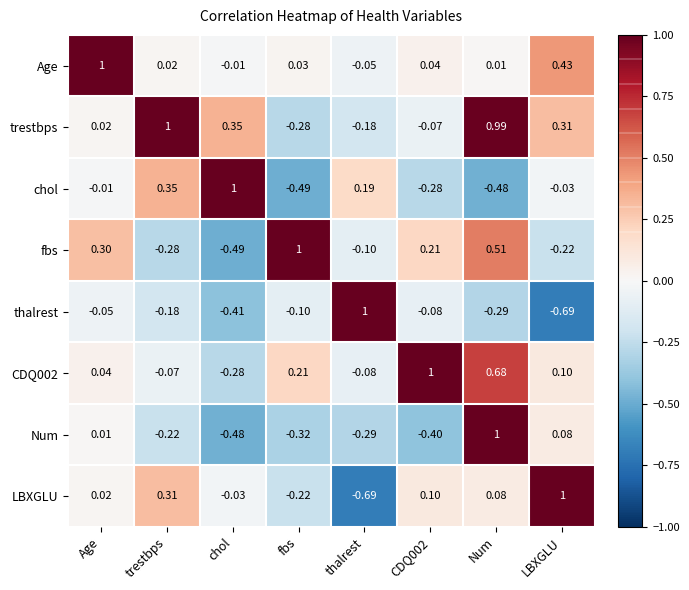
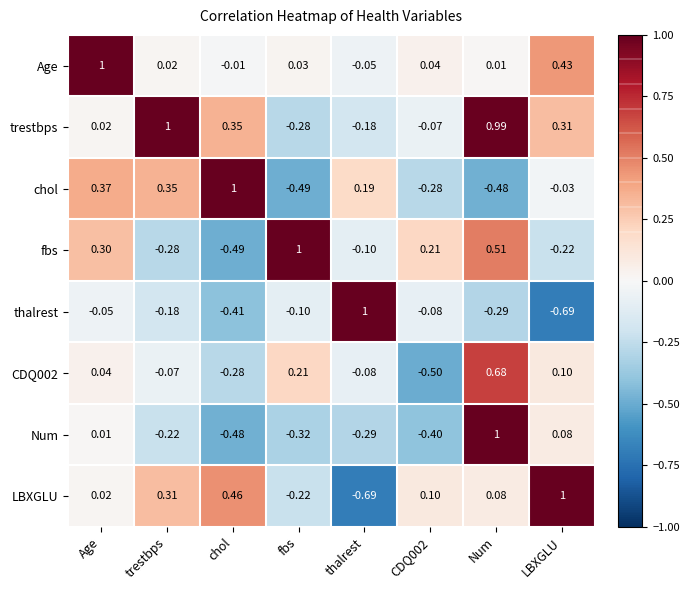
  {
    "Age": {
      "Age": 1,
      "trestbps": 0.02,
      "chol": -0.01,
      "fbs": 0.03,
      "thalrest": -0.05,
      "CDQ002": 0.04,
      "Num": 0.01,
      "LBXGLU": 0.43
    },
    "trestbps": {
      "Age": 0.02,
      "trestbps": 1,
      "chol": 0.35,
      "fbs": -0.28,
      "thalrest": -0.18,
      "CDQ002": -0.07,
      "Num": 0.99,
      "LBXGLU": 0.31
    },
    "chol": {
-     "Age": -0.01,
+     "Age": 0.37,
      "trestbps": 0.35,
      "chol": 1,
      "fbs": -0.49,
      "thalrest": 0.19,
      "CDQ002": -0.28,
      "Num": -0.48,
      "LBXGLU": -0.03
    },
    "fbs": {
      "Age": 0.30,
      "trestbps": -0.28,
      "chol": -0.49,
      "fbs": 1,
      "thalrest": -0.10,
      "CDQ002": 0.21,
      "Num": 0.51,
      "LBXGLU": -0.22
    },
    "thalrest": {
      "Age": -0.05,
      "trestbps": -0.18,
      "chol": -0.41,
      "fbs": -0.10,
      "thalrest": 1,
      "CDQ002": -0.08,
      "Num": -0.29,
      "LBXGLU": -0.69
    },
    "CDQ002": {
      "Age": 0.04,
      "trestbps": -0.07,
      "chol": -0.28,
      "fbs": 0.21,
      "thalrest": -0.08,
-     "CDQ002": 1,
+     "CDQ002": -0.50,
      "Num": 0.68,
      "LBXGLU": 0.10
    },
    "Num": {
      "Age": 0.01,
      "trestbps": -0.22,
      "chol": -0.48,
      "fbs": -0.32,
      "thalrest": -0.29,
      "CDQ002": -0.40,
      "Num": 1,
      "LBXGLU": 0.08
    },
    "LBXGLU": {
      "Age": 0.02,
      "trestbps": 0.31,
-     "chol": -0.03,
+     "chol": 0.46,
      "fbs": -0.22,
      "thalrest": -0.69,
      "CDQ002": 0.10,
      "Num": 0.08,
      "LBXGLU": 1
    }
  }
